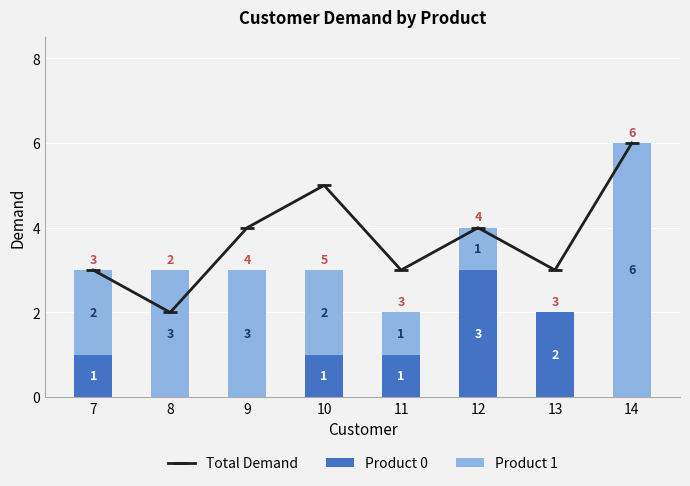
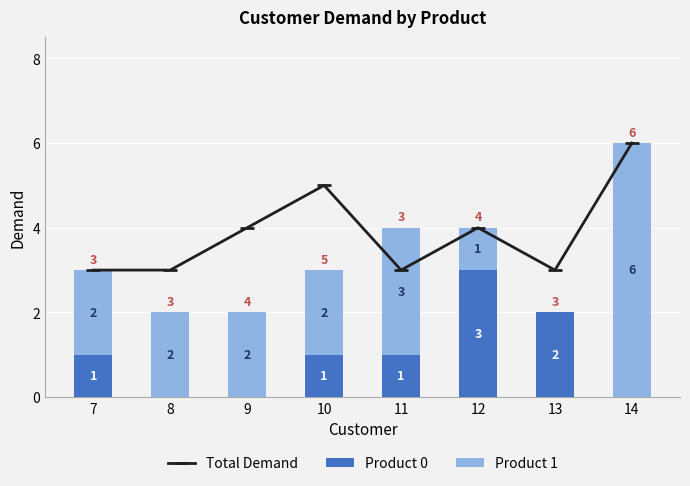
  {
    "Product 0": {
      "7": 1,
      "10": 1,
      "11": 1,
      "12": 3,
      "13": 2
    },
    "Total Demand": {
      "7": 3,
-     "8": 2,
+     "8": 3,
      "12": 4,
      "14": 6
    },
    "Product 1": {
      "7": 2,
-     "8": 3,
-     "9": 3,
+     "8": 2,
+     "9": 2,
      "10": 2,
-     "11": 1,
+     "11": 3,
      "12": 1,
      "14": 6
    }
  }
